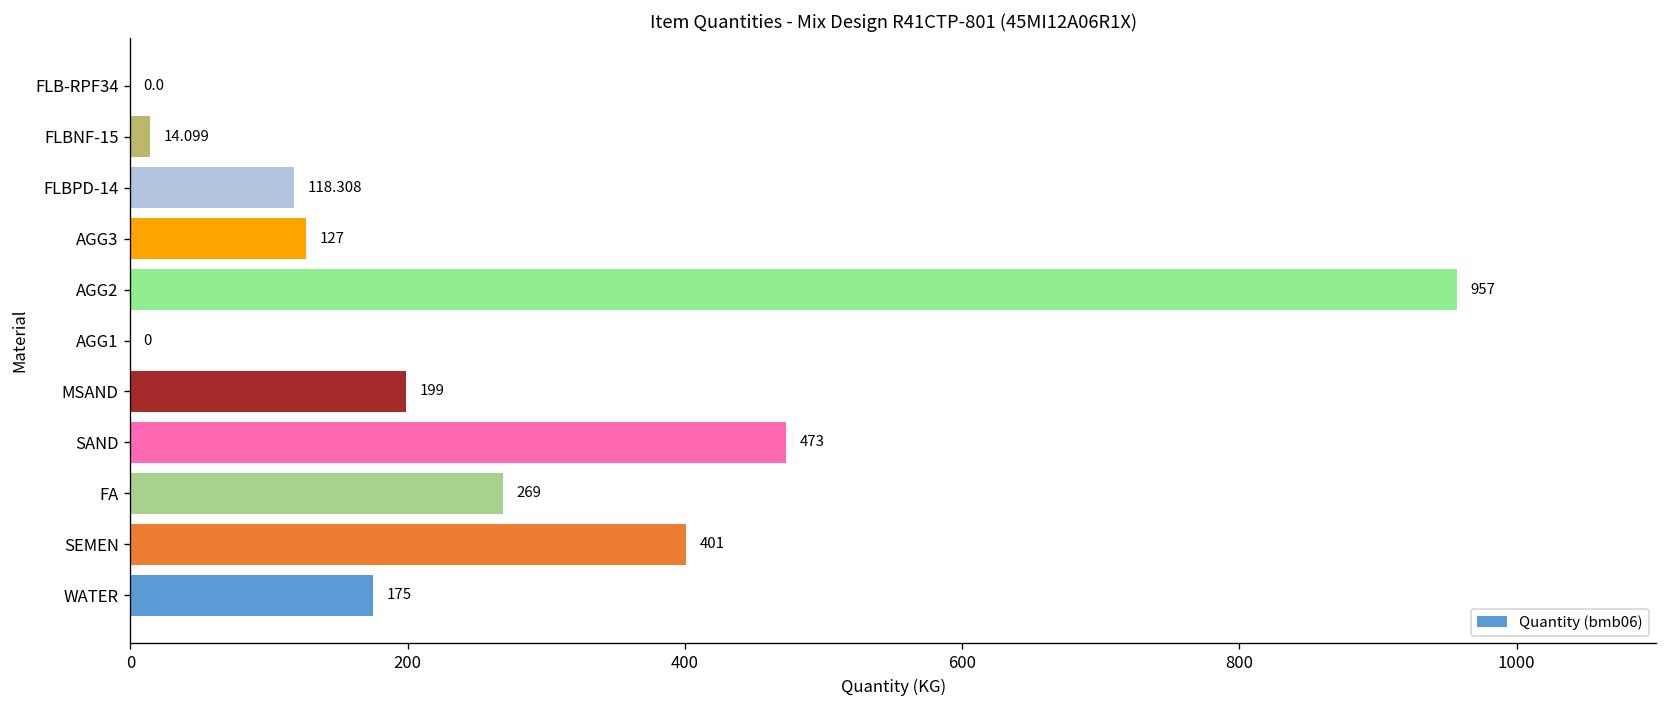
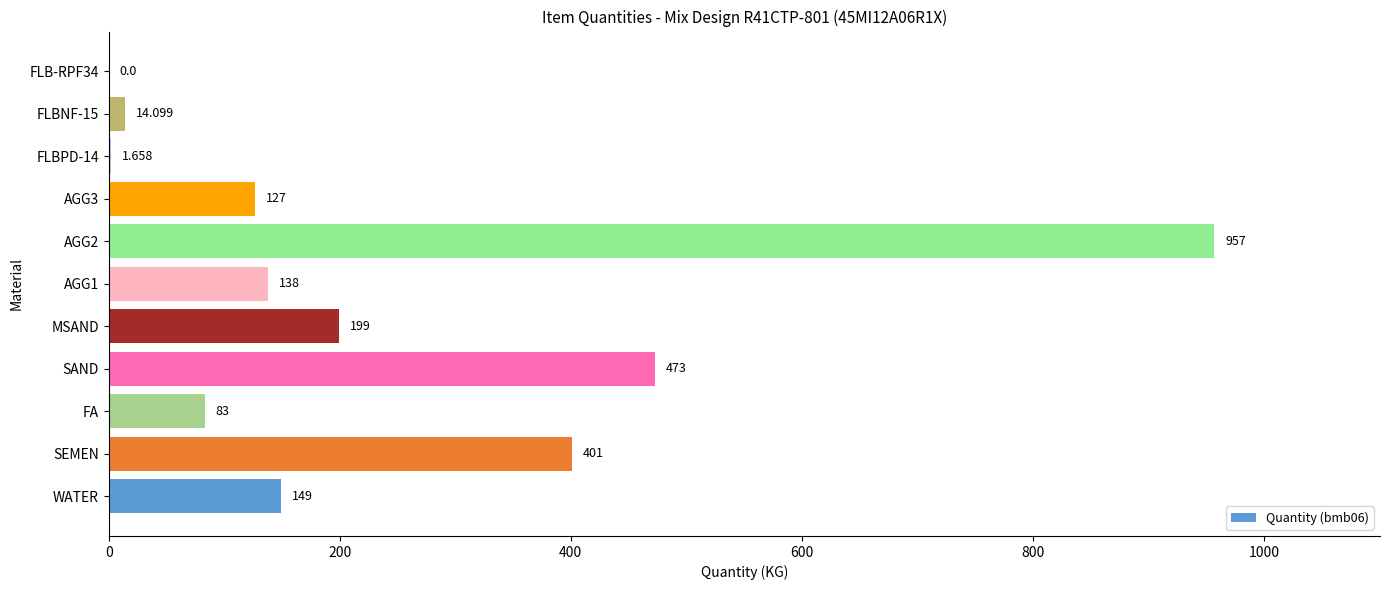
  {
    "FLB-RPF34": 0.0,
    "FLBNF-15": 14.099,
-   "FLBPD-14": 118.308,
+   "FLBPD-14": 1.658,
    "AGG3": 127,
    "AGG2": 957,
-   "AGG1": 0,
+   "AGG1": 138,
    "MSAND": 199,
    "SAND": 473,
-   "FA": 269,
+   "FA": 83,
    "SEMEN": 401,
-   "WATER": 175
+   "WATER": 149
  }
